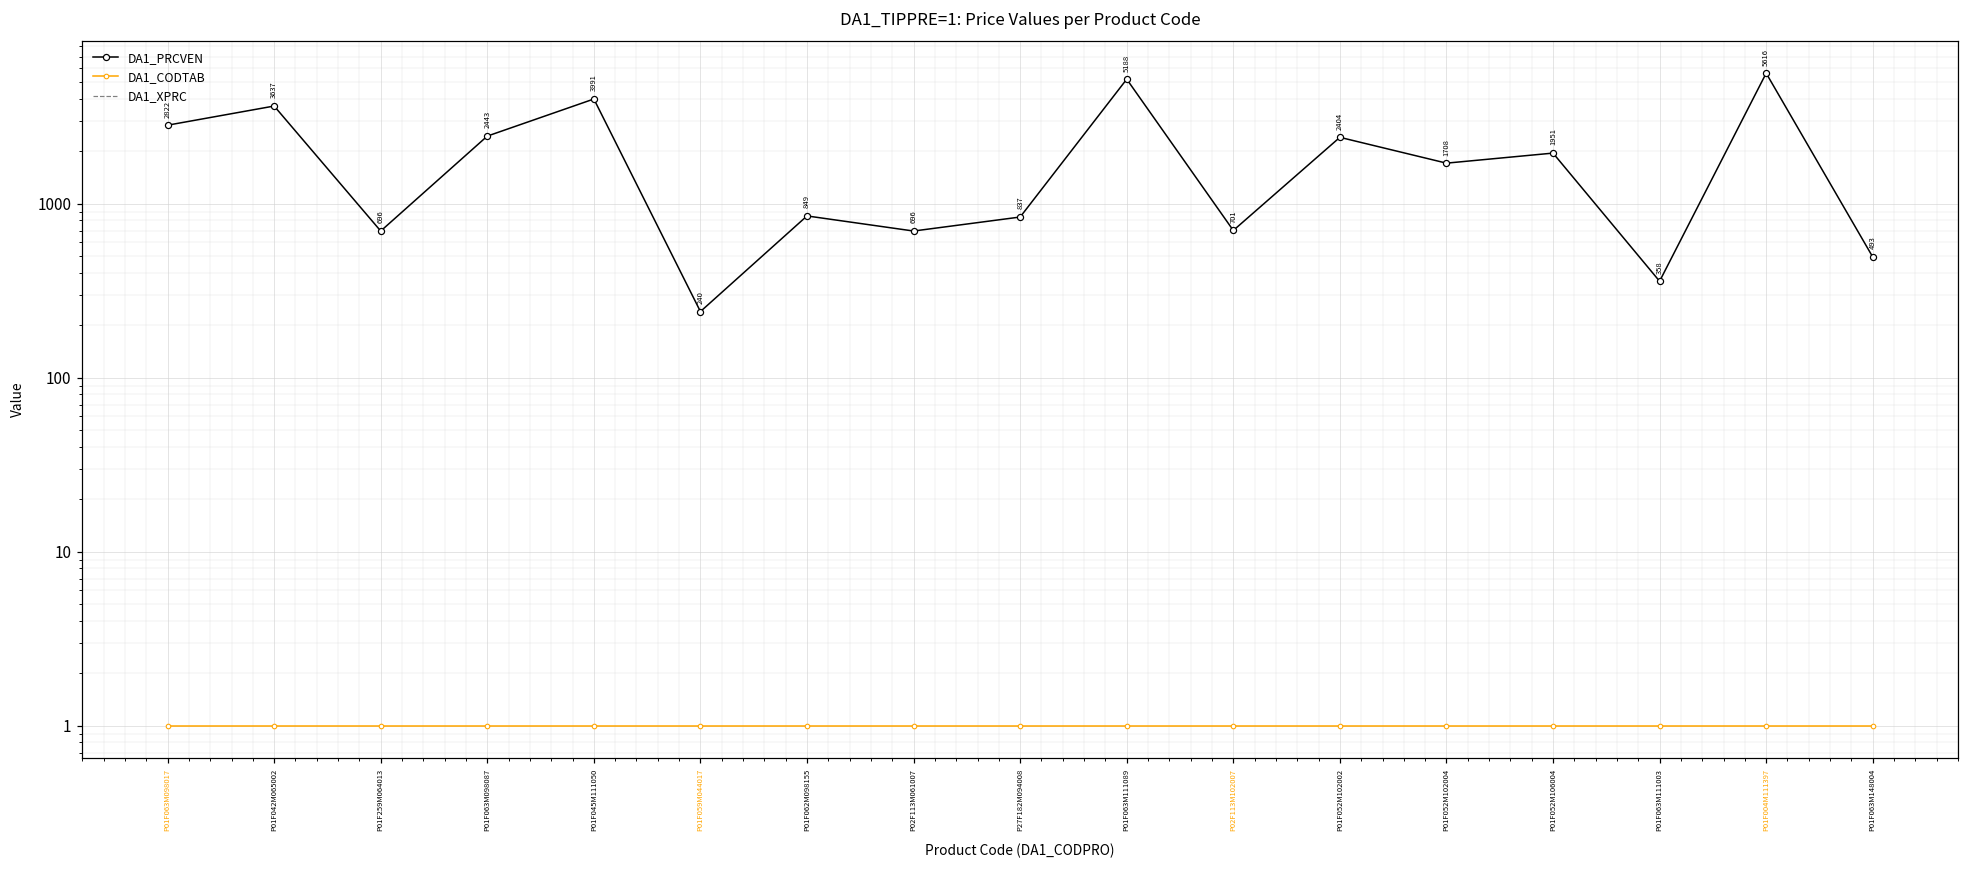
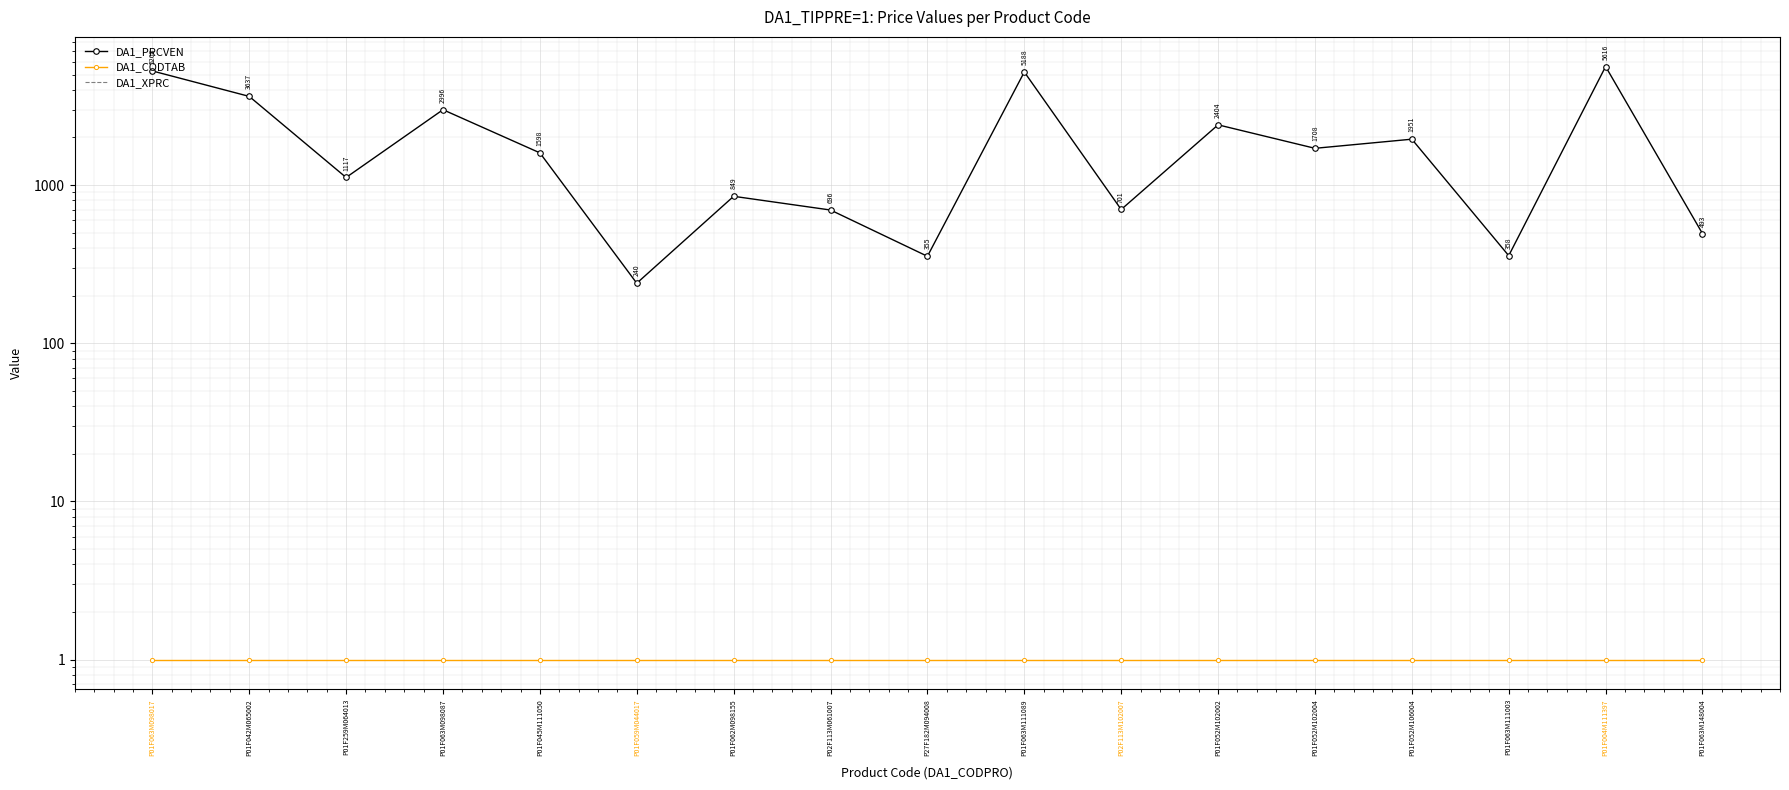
  {
    "DA1_PRCVEN": {
-     "P01F063M098017": 2822,
+     "P01F063M098017": 5268,
      "P01F042M065002": 3637,
-     "P01F259M064013": 696,
-     "P01F063M098087": 2443,
-     "P01F045M111050": 3991,
+     "P01F259M064013": 1117,
+     "P01F063M098087": 2996,
+     "P01F045M111050": 1598,
      "P01F059M044017": 240,
      "P01F062M098155": 849,
      "P02F113M061007": 696,
-     "P27F182M094008": 837,
+     "P27F182M094008": 355,
      "P01F063M111089": 5188,
      "P02F113M102007": 701,
      "P01F052M102002": 2404,
      "P01F052M102004": 1708,
      "P01F052M106004": 1951,
      "P01F063M111003": 358,
      "P01F004M111397": 5616,
      "P01F063M148004": 493
    },
    "DA1_CODTAB": {
      "P01F063M098017": 1.0,
      "P01F042M065002": 1.0,
      "P01F259M064013": 1.0,
      "P01F063M098087": 1.0,
      "P01F045M111050": 1.0,
      "P01F059M044017": 1.0,
      "P01F062M098155": 1.0,
      "P02F113M061007": 1.0,
      "P27F182M094008": 1.0,
      "P01F063M111089": 1.0,
      "P02F113M102007": 1.0,
      "P01F052M102002": 1.0,
      "P01F052M102004": 1.0,
      "P01F052M106004": 1.0,
      "P01F063M111003": 1.0,
      "P01F004M111397": 1.0,
      "P01F063M148004": 1.0
    }
  }
